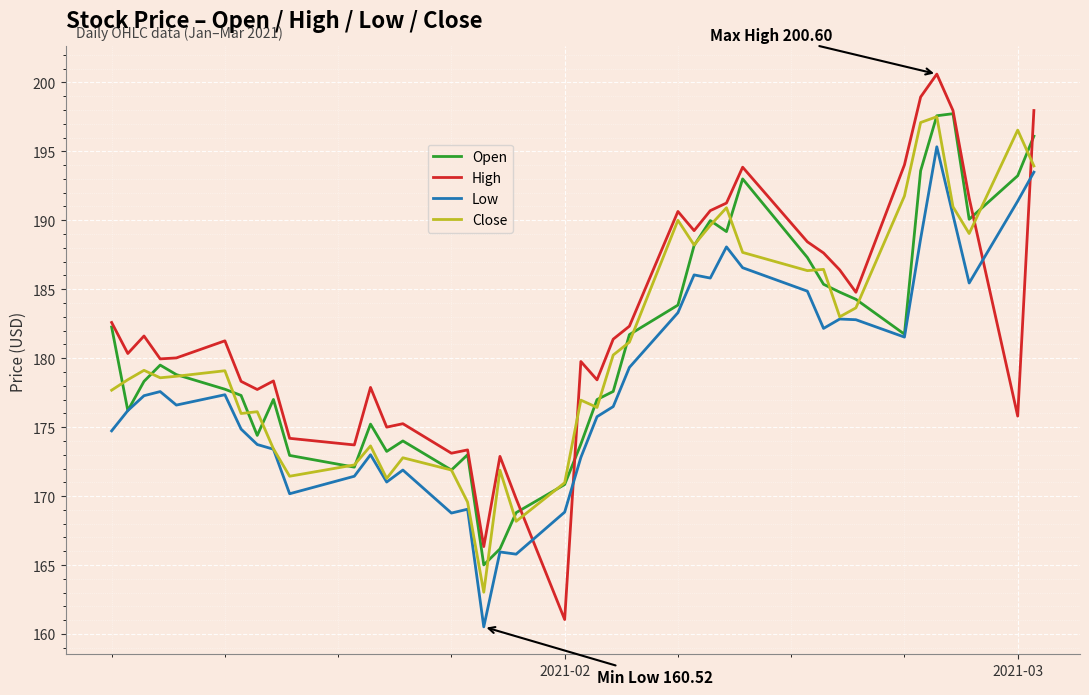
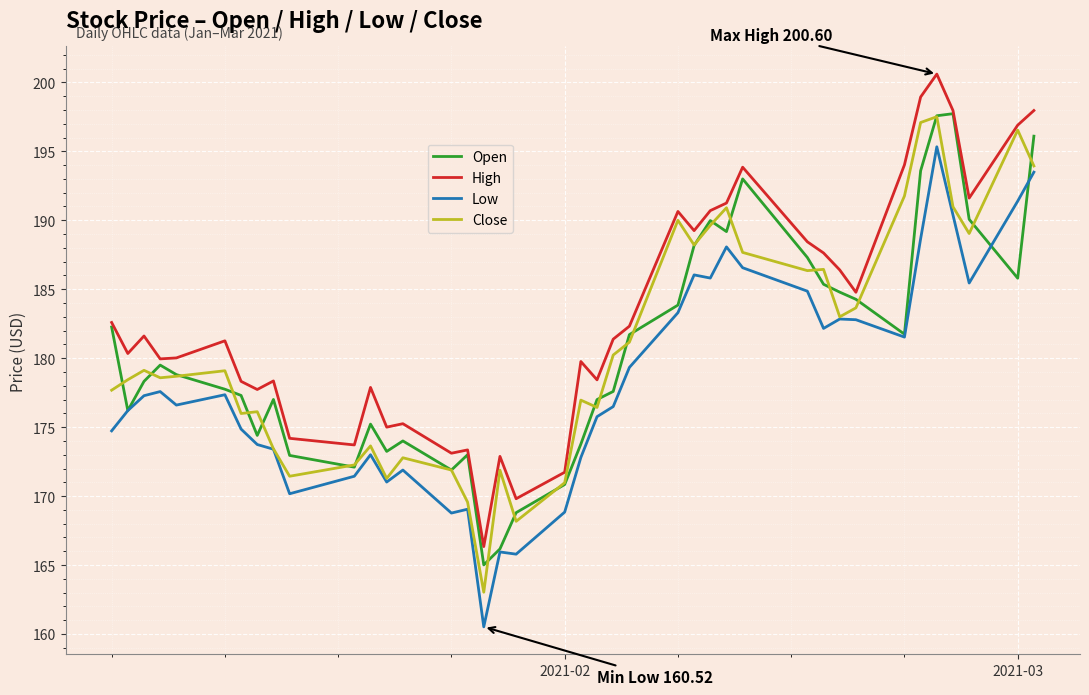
  {
    "Open": {
-     "2021-03": 193.2
+     "2021-03": 185.8
    },
    "High": {
-     "2021-02": 161.1,
-     "2021-03": 175.8
+     "2021-02": 171.7,
+     "2021-03": 196.9
    },
    "Low": {
      "2021-02": 168.8,
      "2021-03": 191.4
    },
    "Close": {
      "2021-03": 196.5
    }
  }
